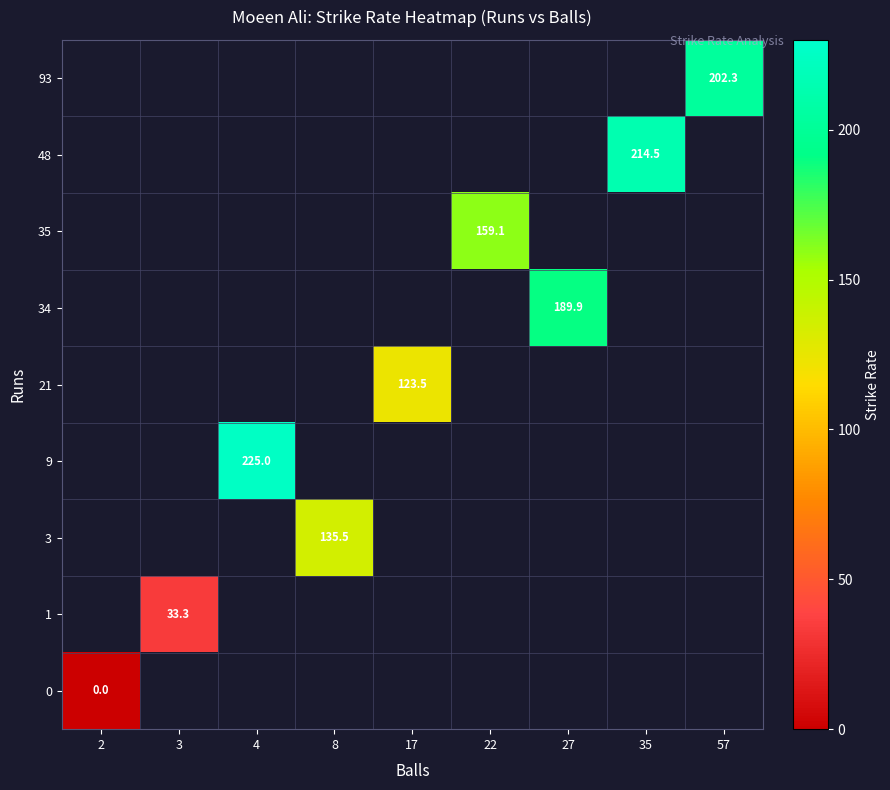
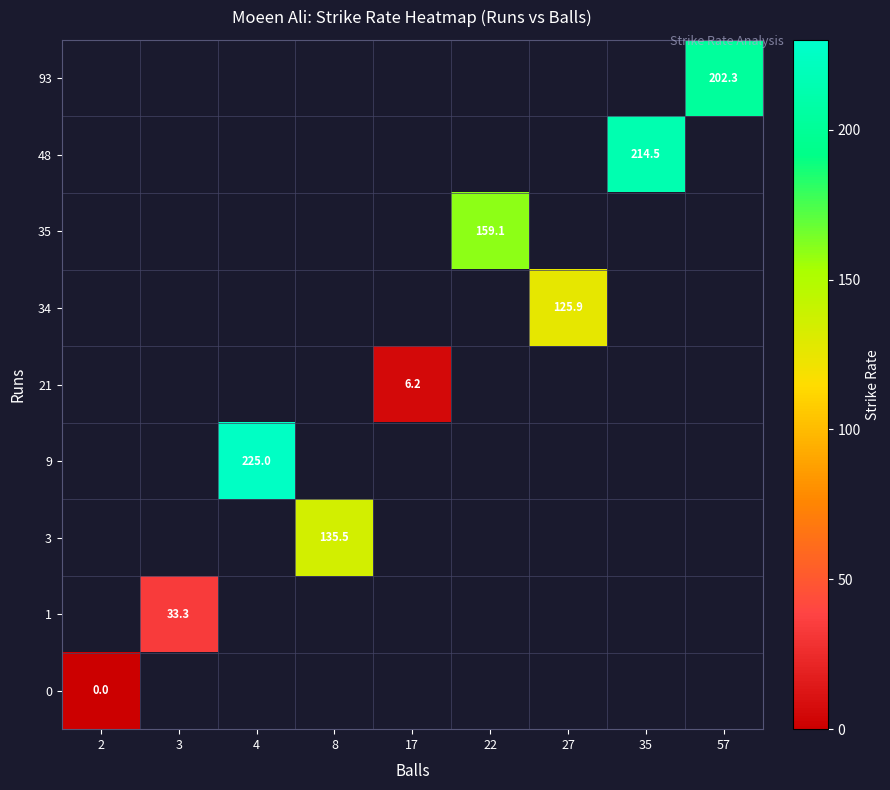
  {
    "93": {
      "57": 202.3
    },
    "48": {
      "35": 214.5
    },
    "35": {
      "22": 159.1
    },
    "34": {
-     "27": 189.9
+     "27": 125.9
    },
    "21": {
-     "17": 123.5
+     "17": 6.2
    },
    "9": {
      "4": 225.0
    },
    "3": {
      "8": 135.5
    },
    "1": {
      "3": 33.3
    },
    "0": {
      "2": 0.0
    }
  }
